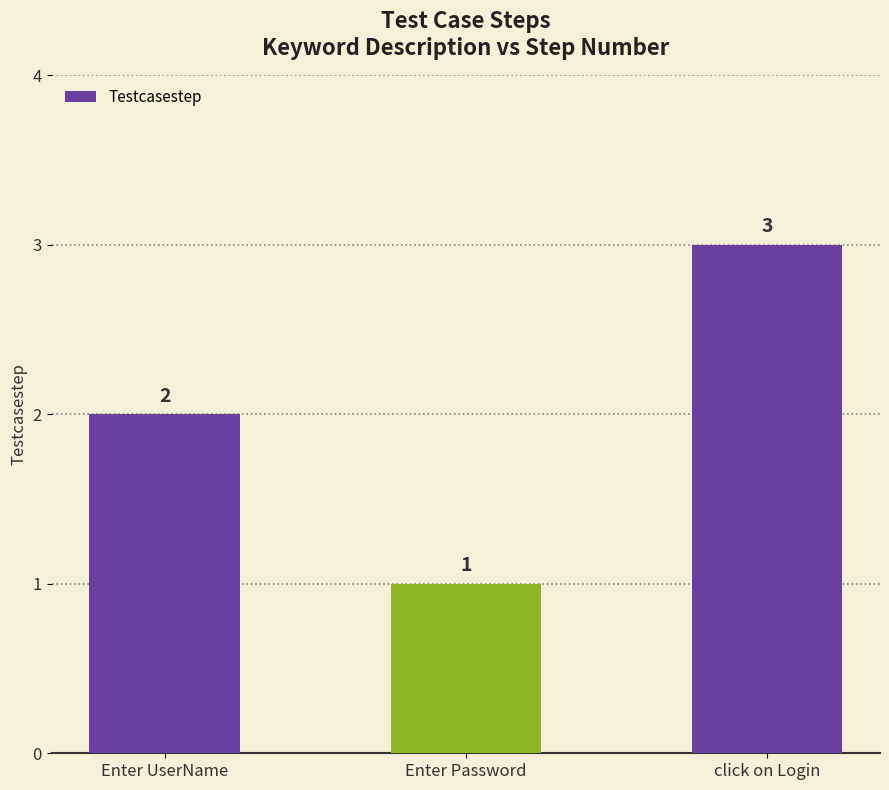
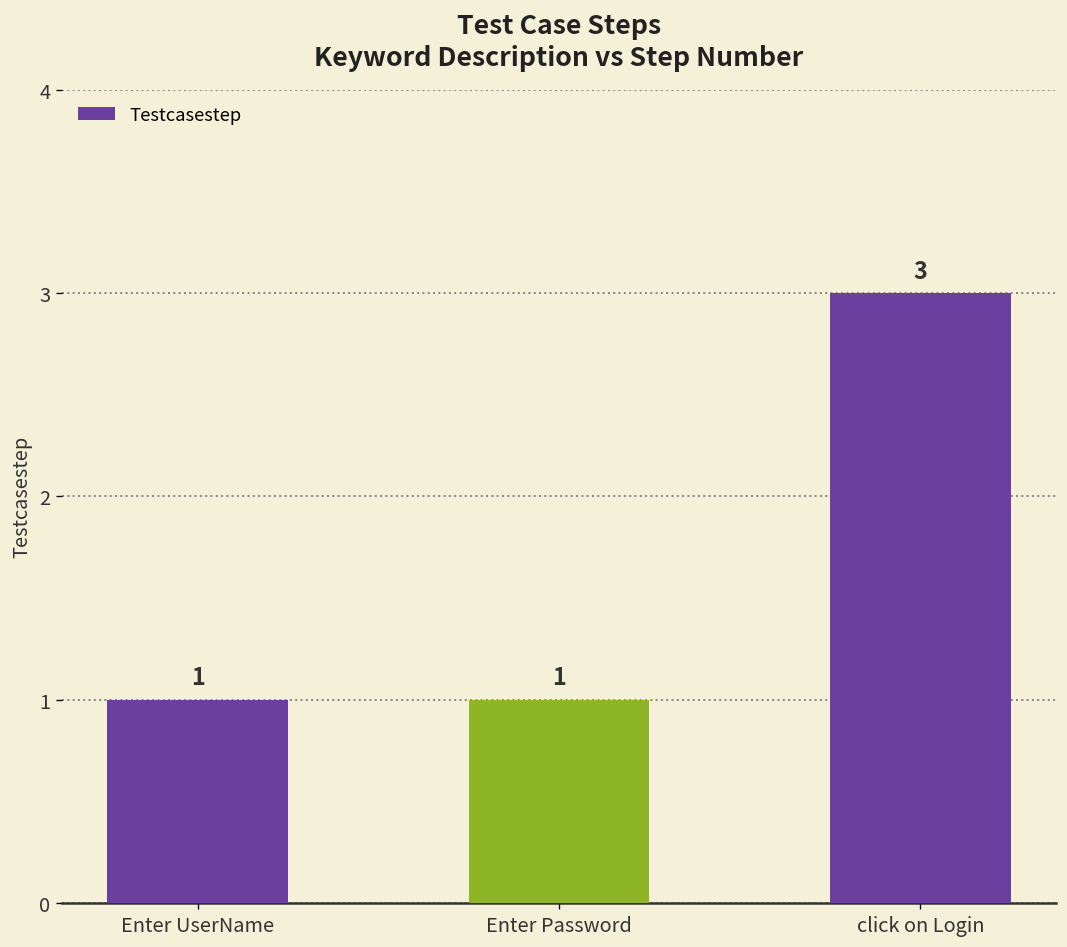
  {
-   "Enter UserName": 2,
+   "Enter UserName": 1,
    "Enter Password": 1,
    "click on Login": 3
  }
